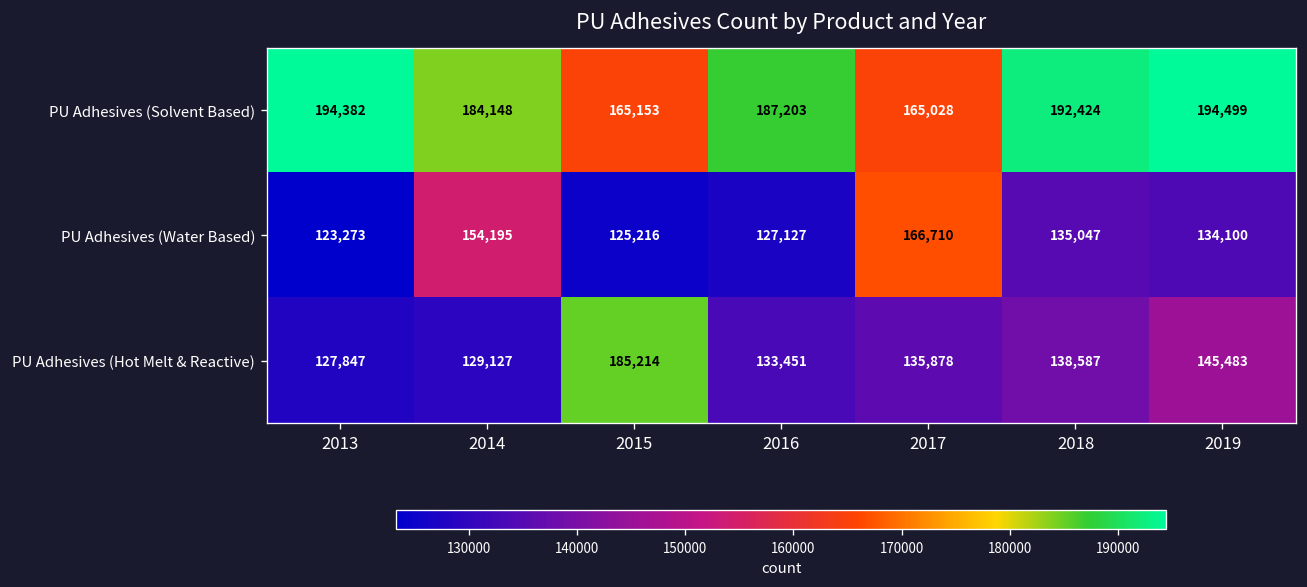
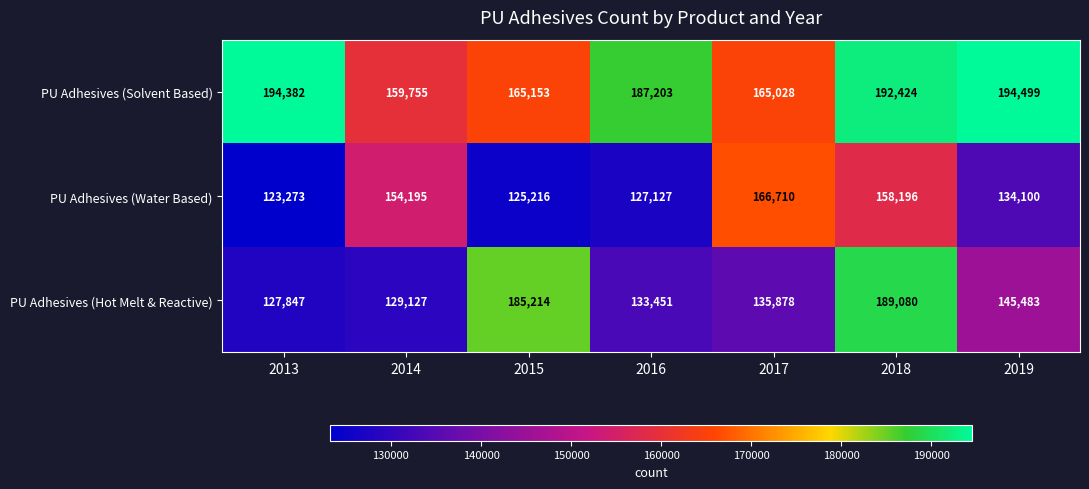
  {
    "PU Adhesives (Solvent Based)": {
      "2013": "194,382",
-     "2014": "184,148",
+     "2014": "159,755",
      "2015": "165,153",
      "2016": "187,203",
      "2017": "165,028",
      "2018": "192,424",
      "2019": "194,499"
    },
    "PU Adhesives (Water Based)": {
      "2013": "123,273",
      "2014": "154,195",
      "2015": "125,216",
      "2016": "127,127",
      "2017": "166,710",
-     "2018": "135,047",
+     "2018": "158,196",
      "2019": "134,100"
    },
    "PU Adhesives (Hot Melt & Reactive)": {
      "2013": "127,847",
      "2014": "129,127",
      "2015": "185,214",
      "2016": "133,451",
      "2017": "135,878",
-     "2018": "138,587",
+     "2018": "189,080",
      "2019": "145,483"
    }
  }
